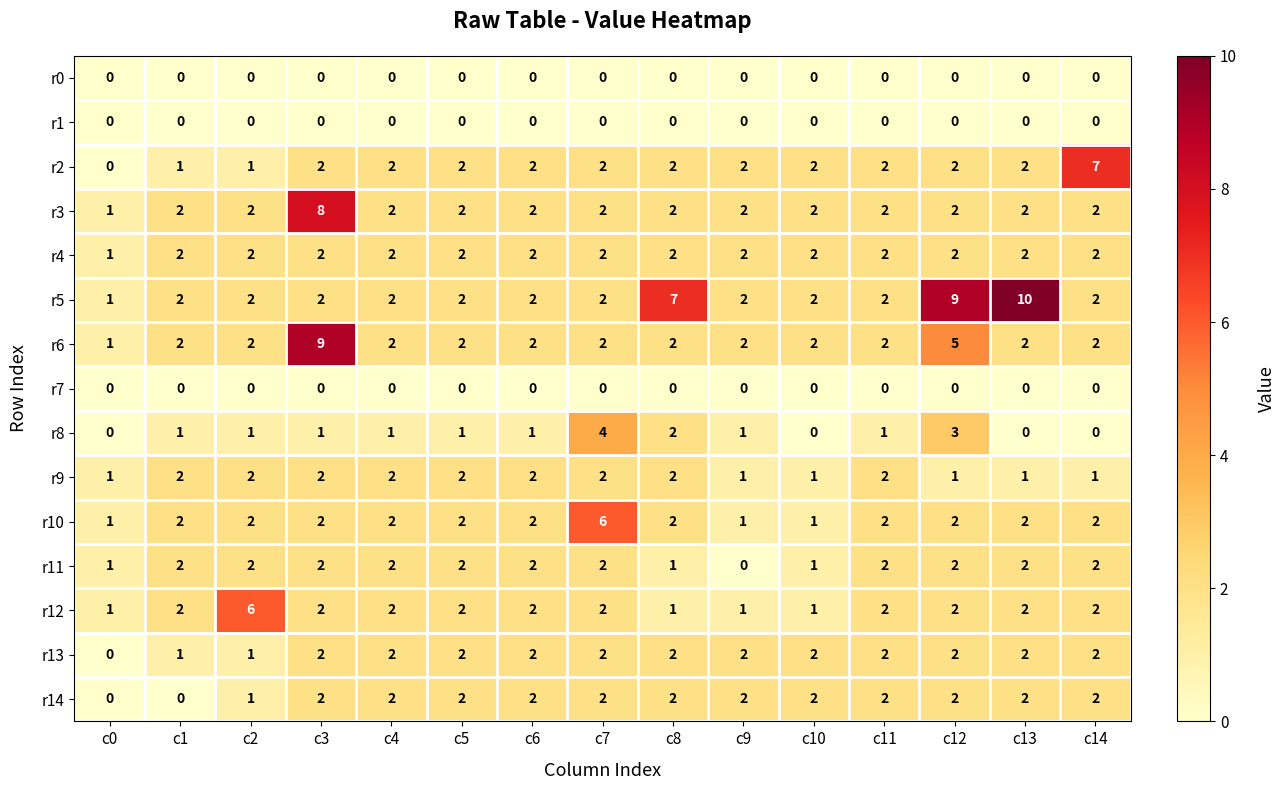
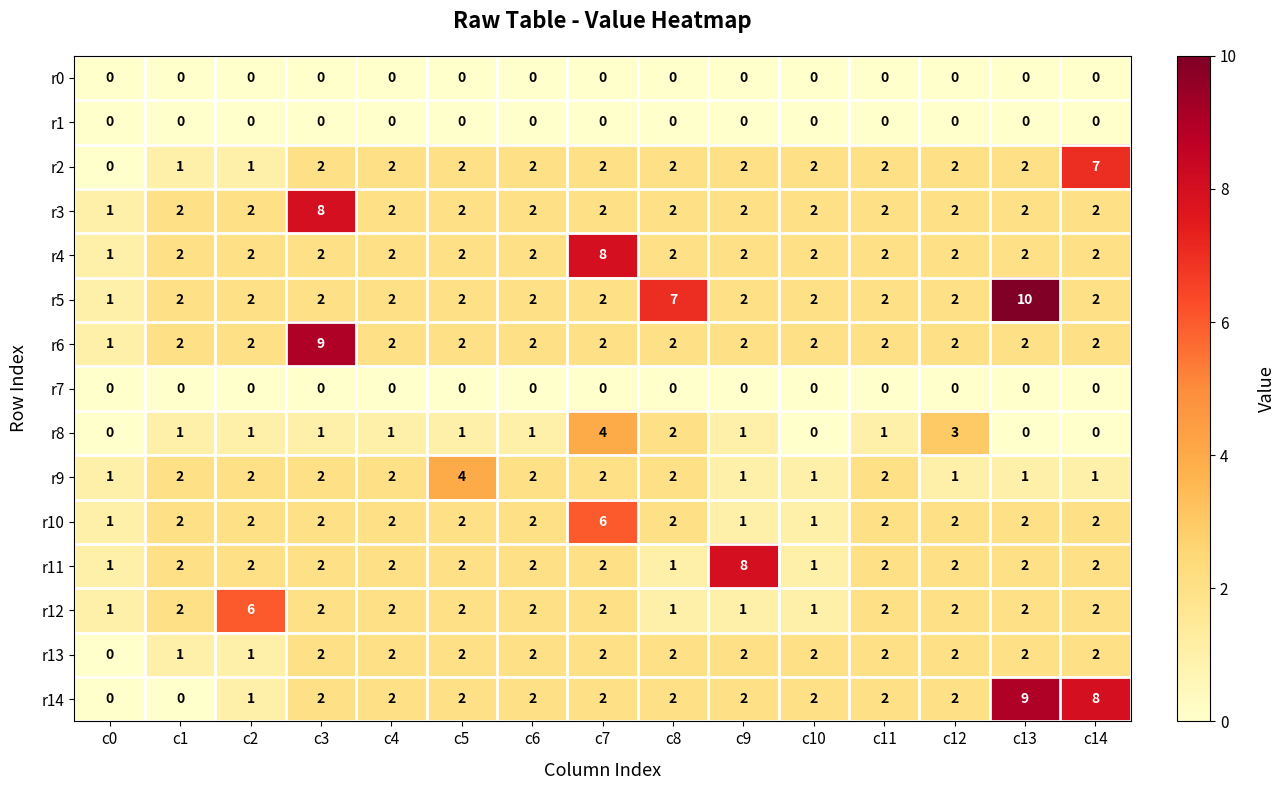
  {
    "r4": {
      "c0": 1,
      "c1": 2,
      "c2": 2,
      "c3": 2,
      "c4": 2,
      "c5": 2,
      "c6": 2,
-     "c7": 2,
+     "c7": 8,
      "c8": 2,
      "c9": 2,
      "c10": 2,
      "c11": 2,
      "c12": 2,
      "c13": 2,
      "c14": 2
    },
    "r5": {
      "c0": 1,
      "c1": 2,
      "c2": 2,
      "c3": 2,
      "c4": 2,
      "c5": 2,
      "c6": 2,
      "c7": 2,
      "c8": 7,
      "c9": 2,
      "c10": 2,
      "c11": 2,
-     "c12": 9,
+     "c12": 2,
      "c13": 10,
      "c14": 2
    },
    "r6": {
      "c0": 1,
      "c1": 2,
      "c2": 2,
      "c3": 9,
      "c4": 2,
      "c5": 2,
      "c6": 2,
      "c7": 2,
      "c8": 2,
      "c9": 2,
      "c10": 2,
      "c11": 2,
-     "c12": 5,
+     "c12": 2,
      "c13": 2,
      "c14": 2
    },
    "r9": {
      "c0": 1,
      "c1": 2,
      "c2": 2,
      "c3": 2,
      "c4": 2,
-     "c5": 2,
+     "c5": 4,
      "c6": 2,
      "c7": 2,
      "c8": 2,
      "c9": 1,
      "c10": 1,
      "c11": 2,
      "c12": 1,
      "c13": 1,
      "c14": 1
    },
    "r11": {
      "c0": 1,
      "c1": 2,
      "c2": 2,
      "c3": 2,
      "c4": 2,
      "c5": 2,
      "c6": 2,
      "c7": 2,
      "c8": 1,
-     "c9": 0,
+     "c9": 8,
      "c10": 1,
      "c11": 2,
      "c12": 2,
      "c13": 2,
      "c14": 2
    },
    "r14": {
      "c0": 0,
      "c1": 0,
      "c2": 1,
      "c3": 2,
      "c4": 2,
      "c5": 2,
      "c6": 2,
      "c7": 2,
      "c8": 2,
      "c9": 2,
      "c10": 2,
      "c11": 2,
      "c12": 2,
-     "c13": 2,
-     "c14": 2
+     "c13": 9,
+     "c14": 8
    }
  }
